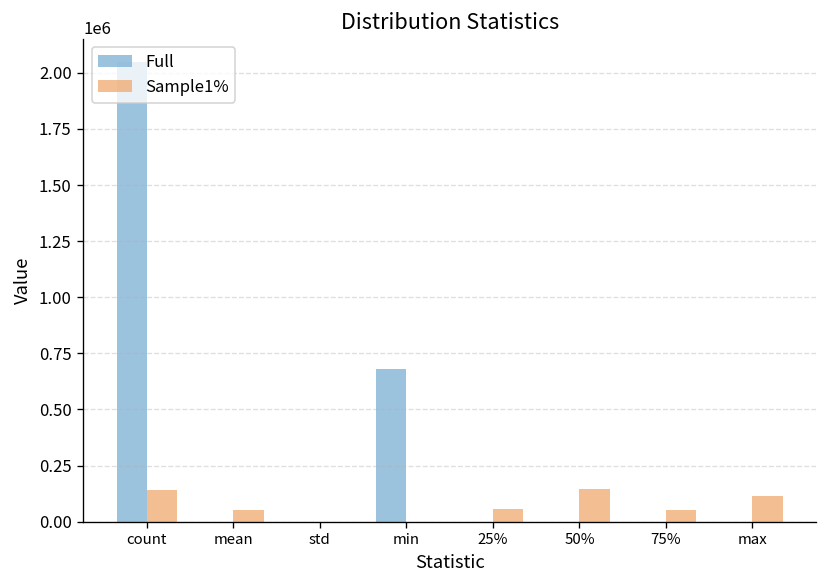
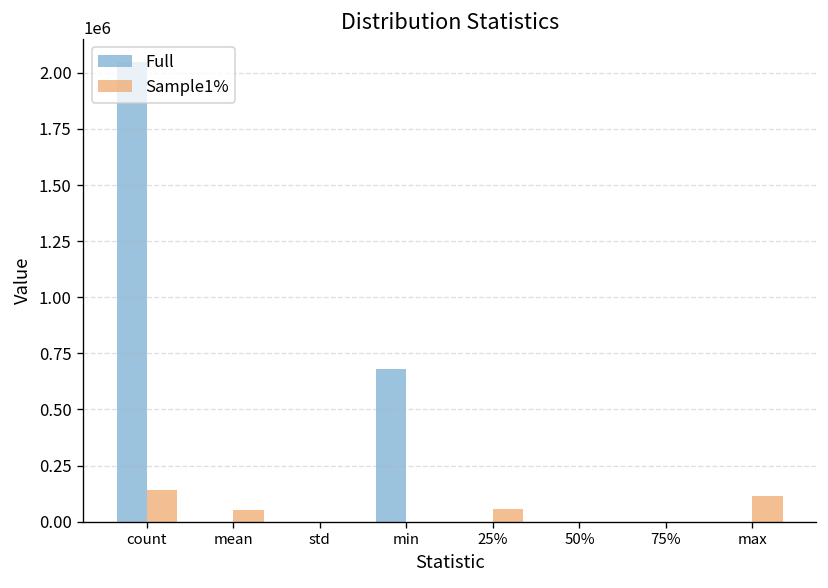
  {
    "Full": {
      "min": 680000
    },
    "Sample1%": {
      "count": 140000,
      "mean": 50000,
      "25%": 60000,
-     "50%": 150000,
-     "75%": 50000,
+     "50%": 0,
+     "75%": 0,
      "max": 110000
    }
  }
